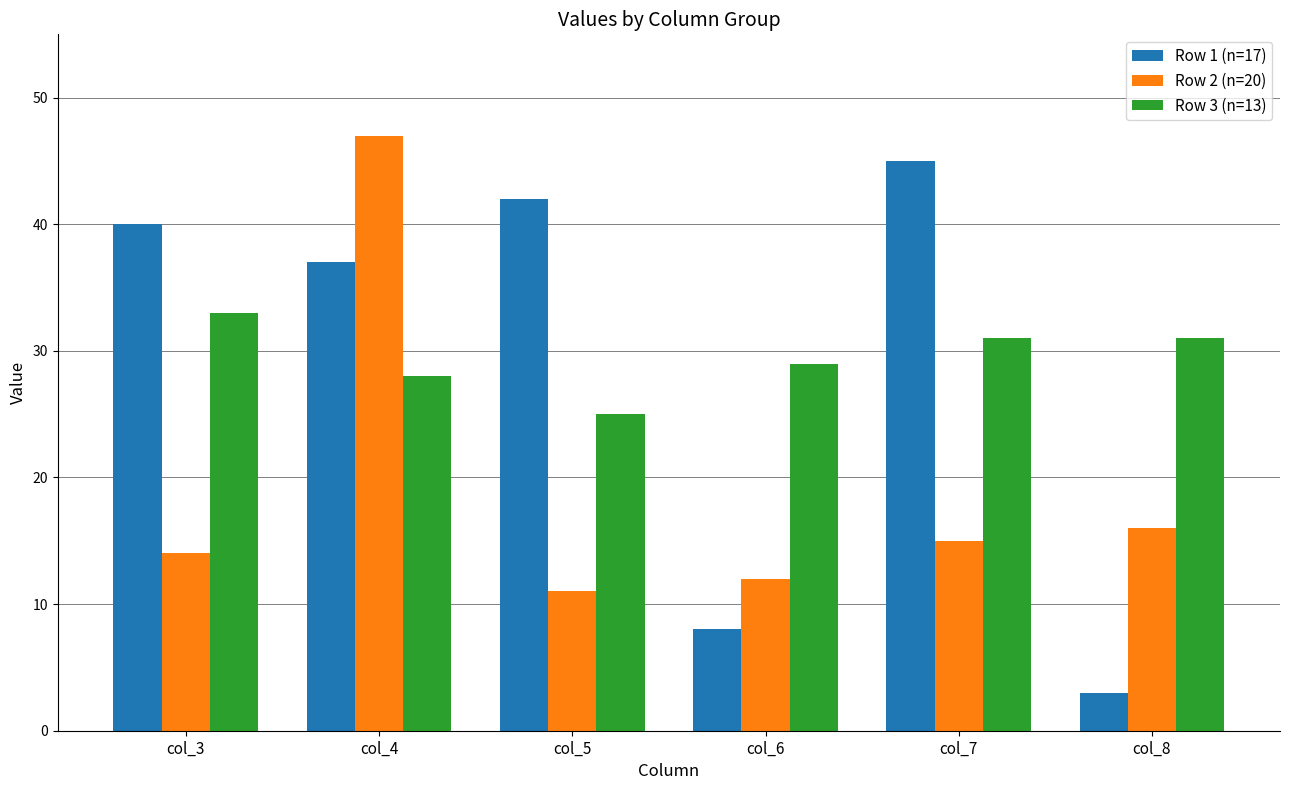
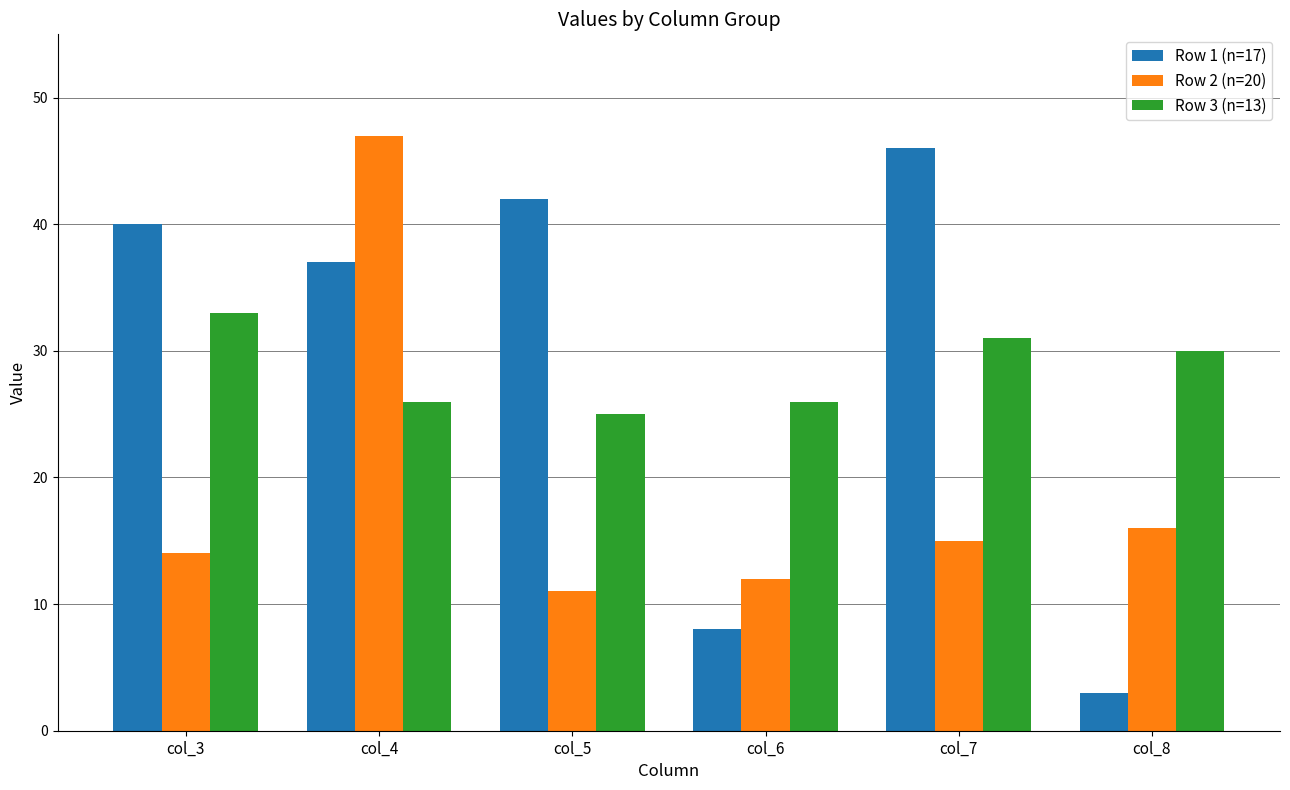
  {
    "Row 1 (n=17)": {
      "col_3": 40,
      "col_4": 37,
      "col_5": 42,
      "col_6": 8,
-     "col_7": 45,
+     "col_7": 46,
      "col_8": 3
    },
    "Row 2 (n=20)": {
      "col_3": 14,
      "col_4": 47,
      "col_5": 11,
      "col_6": 12,
      "col_7": 15,
      "col_8": 16
    },
    "Row 3 (n=13)": {
      "col_3": 33,
-     "col_4": 28,
+     "col_4": 26,
      "col_5": 25,
-     "col_6": 29,
+     "col_6": 26,
      "col_7": 31,
-     "col_8": 31
+     "col_8": 30
    }
  }
